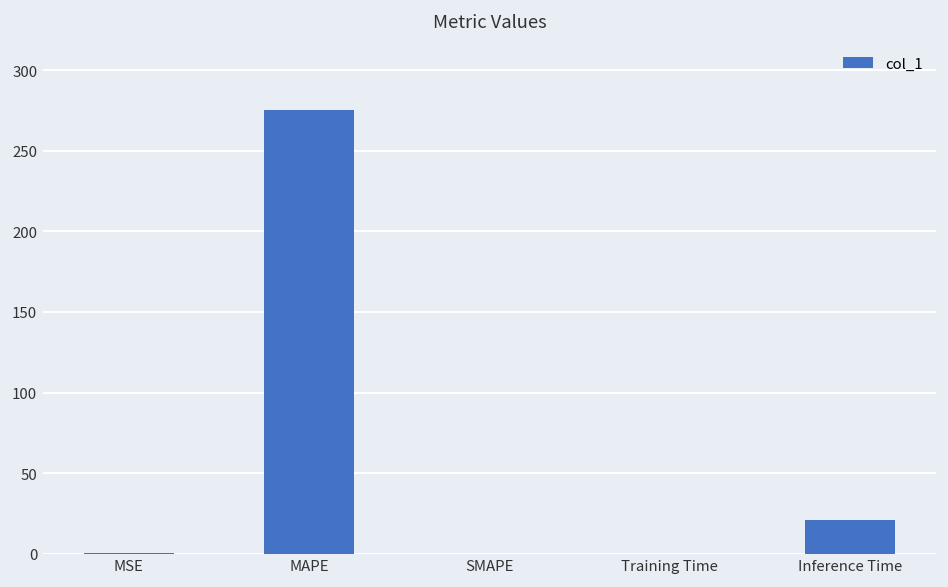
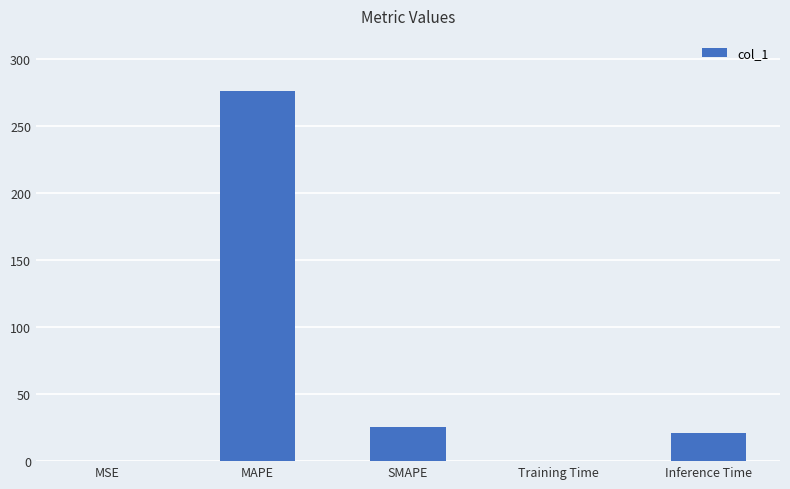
  {
    "MAPE": 276,
-   "SMAPE": 0,
+   "SMAPE": 25,
    "Inference Time": 21
  }
